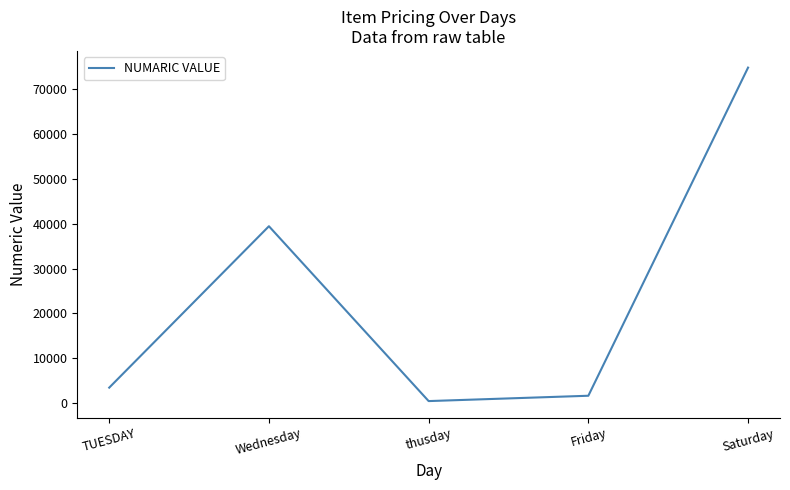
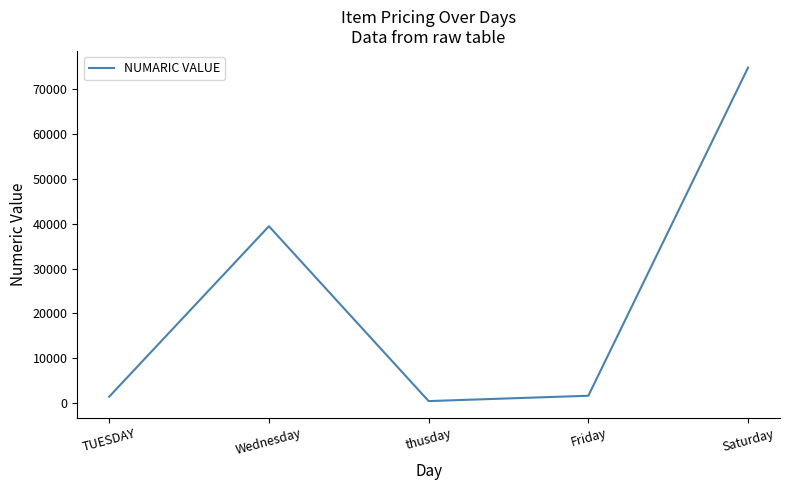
  {
-   "TUESDAY": 3000,
+   "TUESDAY": 1000,
    "Wednesday": 39000,
    "thusday": 0,
    "Friday": 2000,
    "Saturday": 75000
  }
